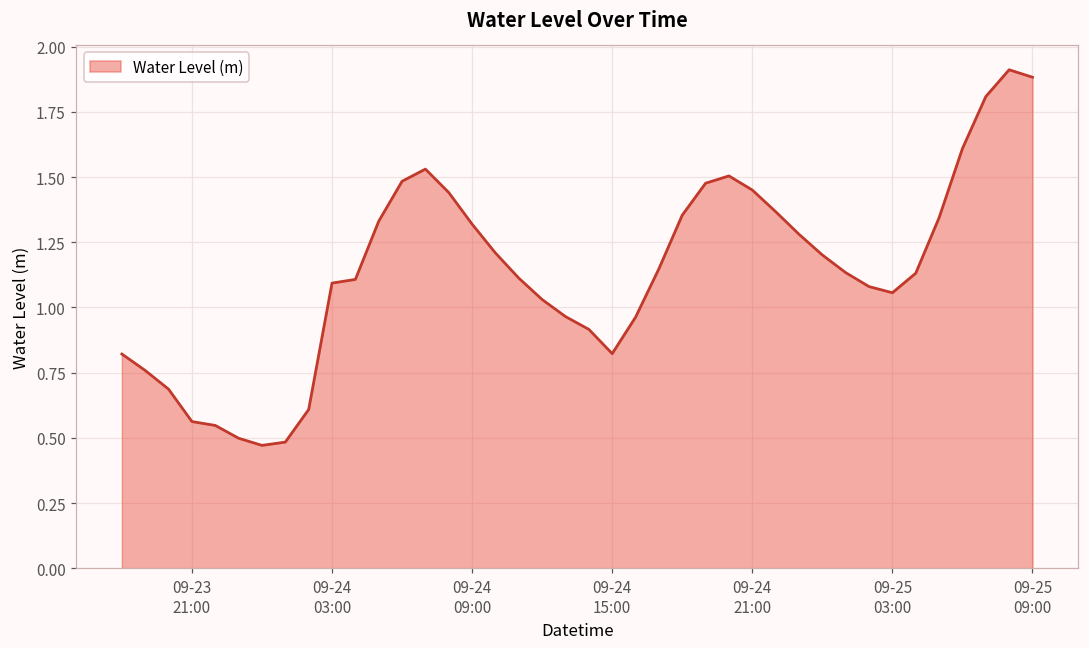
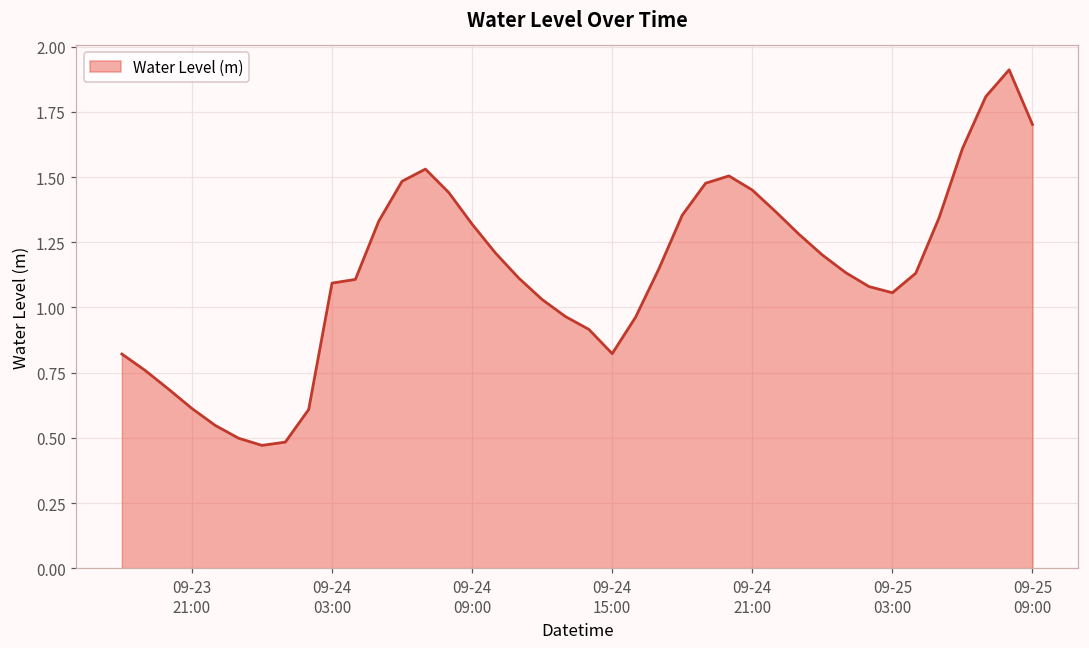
  {
-   "09-23 21:00": 0.56,
+   "09-23 21:00": 0.61,
    "09-24 03:00": 1.09,
    "09-24 09:00": 1.32,
    "09-24 15:00": 0.82,
    "09-24 21:00": 1.45,
    "09-25 03:00": 1.06,
-   "09-25 09:00": 1.88
+   "09-25 09:00": 1.70
  }
